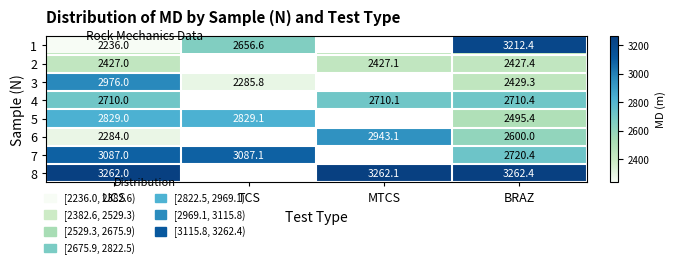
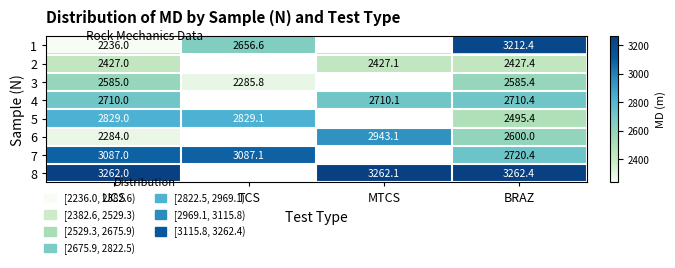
  {
    "1": {
      "UCS": 2236.0,
      "TCS": 2656.6,
      "BRAZ": 3212.4
    },
    "2": {
      "UCS": 2427.0,
      "MTCS": 2427.1,
      "BRAZ": 2427.4
    },
    "3": {
-     "UCS": 2976.0,
+     "UCS": 2585.0,
      "TCS": 2285.8,
-     "BRAZ": 2429.3
+     "BRAZ": 2585.4
    },
    "4": {
      "UCS": 2710.0,
      "MTCS": 2710.1,
      "BRAZ": 2710.4
    },
    "5": {
      "UCS": 2829.0,
      "TCS": 2829.1,
      "BRAZ": 2495.4
    },
    "6": {
      "UCS": 2284.0,
      "MTCS": 2943.1,
      "BRAZ": 2600.0
    },
    "7": {
      "UCS": 3087.0,
      "TCS": 3087.1,
      "BRAZ": 2720.4
    },
    "8": {
      "UCS": 3262.0,
      "MTCS": 3262.1,
      "BRAZ": 3262.4
    }
  }
